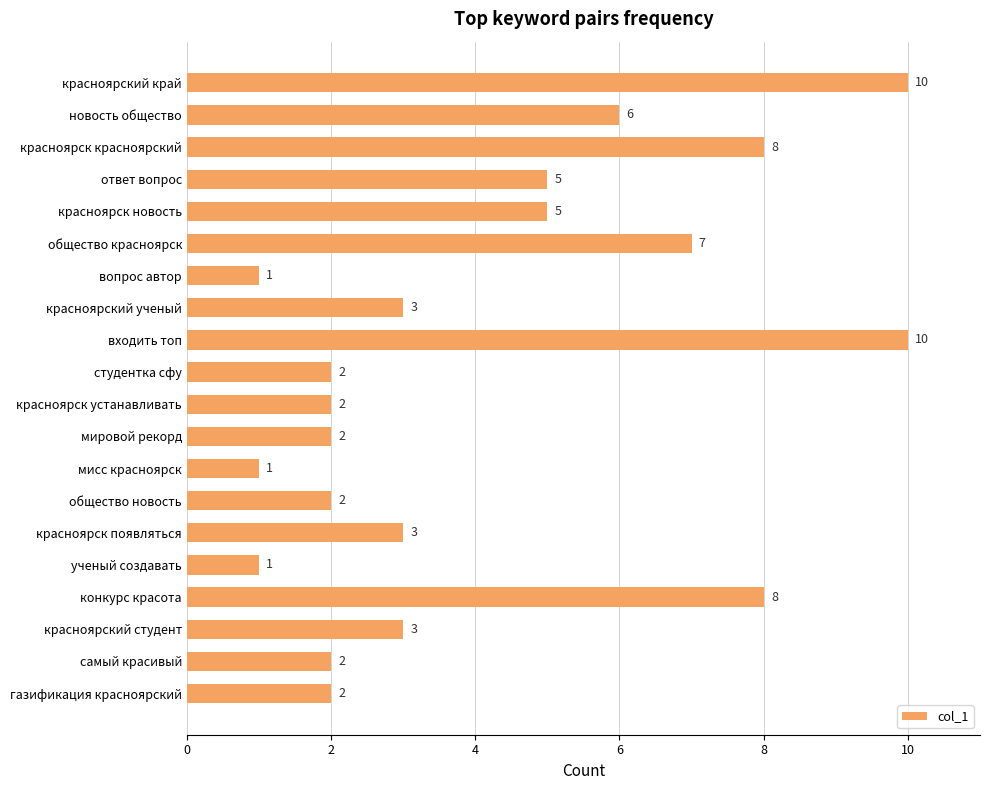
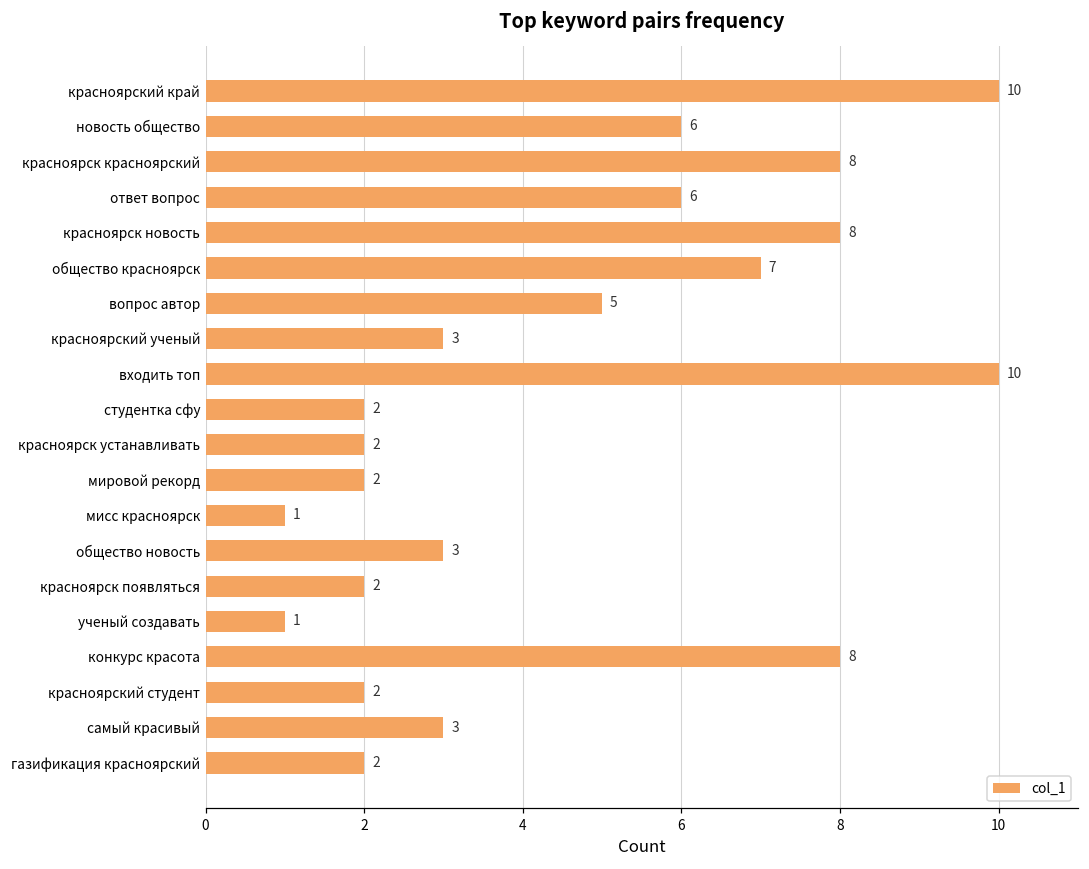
  {
    "красноярский край": 10,
    "новость общество": 6,
    "красноярск красноярский": 8,
-   "ответ вопрос": 5,
-   "красноярск новость": 5,
+   "ответ вопрос": 6,
+   "красноярск новость": 8,
    "общество красноярск": 7,
-   "вопрос автор": 1,
+   "вопрос автор": 5,
    "красноярский ученый": 3,
    "входить топ": 10,
    "студентка сфу": 2,
    "красноярск устанавливать": 2,
    "мировой рекорд": 2,
    "мисс красноярск": 1,
-   "общество новость": 2,
-   "красноярск появляться": 3,
+   "общество новость": 3,
+   "красноярск появляться": 2,
    "ученый создавать": 1,
    "конкурс красота": 8,
-   "красноярский студент": 3,
-   "самый красивый": 2,
+   "красноярский студент": 2,
+   "самый красивый": 3,
    "газификация красноярский": 2
  }
